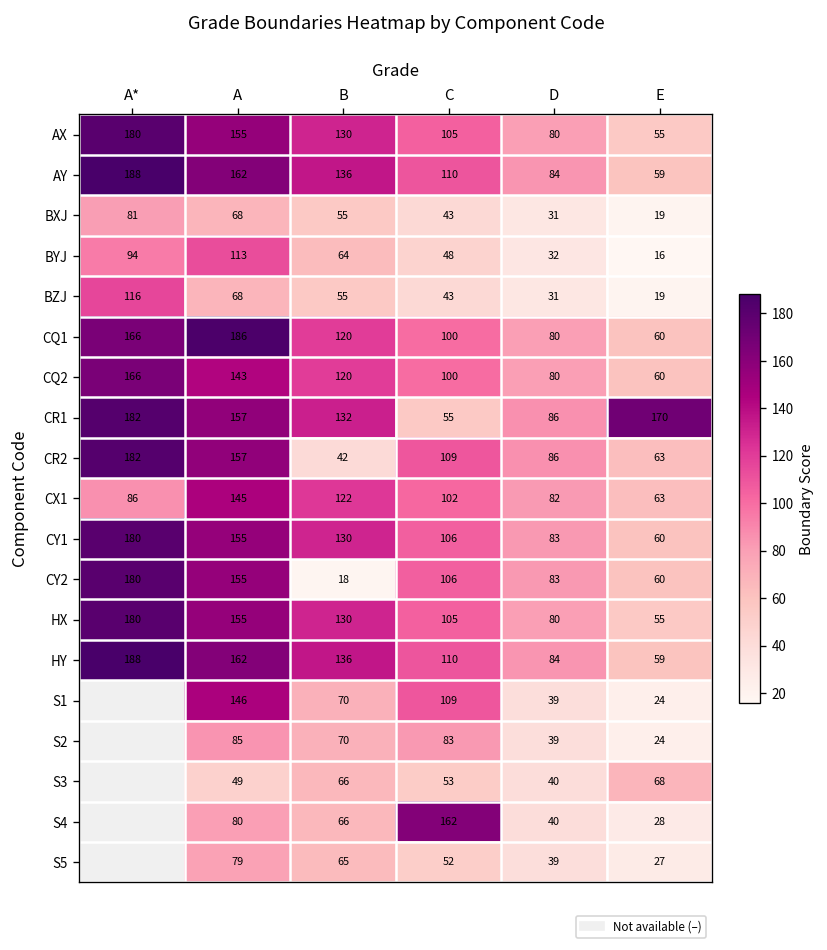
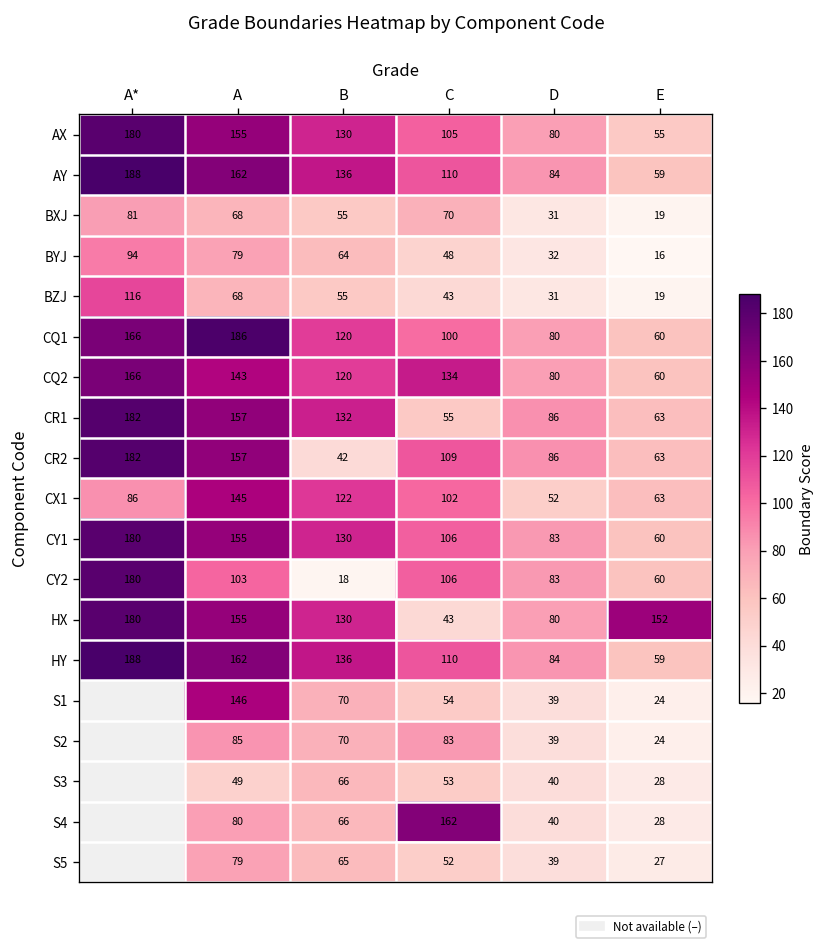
  {
    "AX": {
      "A*": 180,
      "A": 155,
      "B": 130,
      "C": 105,
      "D": 80,
      "E": 55
    },
    "AY": {
      "A*": 188,
      "A": 162,
      "B": 136,
      "C": 110,
      "D": 84,
      "E": 59
    },
    "BXJ": {
      "A*": 81,
      "A": 68,
      "B": 55,
-     "C": 43,
+     "C": 70,
      "D": 31,
      "E": 19
    },
    "BYJ": {
      "A*": 94,
-     "A": 113,
+     "A": 79,
      "B": 64,
      "C": 48,
      "D": 32,
      "E": 16
    },
    "BZJ": {
      "A*": 116,
      "A": 68,
      "B": 55,
      "C": 43,
      "D": 31,
      "E": 19
    },
    "CQ1": {
      "A*": 166,
      "A": 186,
      "B": 120,
      "C": 100,
      "D": 80,
      "E": 60
    },
    "CQ2": {
      "A*": 166,
      "A": 143,
      "B": 120,
-     "C": 100,
+     "C": 134,
      "D": 80,
      "E": 60
    },
    "CR1": {
      "A*": 182,
      "A": 157,
      "B": 132,
      "C": 55,
      "D": 86,
-     "E": 170
+     "E": 63
    },
    "CR2": {
      "A*": 182,
      "A": 157,
      "B": 42,
      "C": 109,
      "D": 86,
      "E": 63
    },
    "CX1": {
      "A*": 86,
      "A": 145,
      "B": 122,
      "C": 102,
-     "D": 82,
+     "D": 52,
      "E": 63
    },
    "CY1": {
      "A*": 180,
      "A": 155,
      "B": 130,
      "C": 106,
      "D": 83,
      "E": 60
    },
    "CY2": {
      "A*": 180,
-     "A": 155,
+     "A": 103,
      "B": 18,
      "C": 106,
      "D": 83,
      "E": 60
    },
    "HX": {
      "A*": 180,
      "A": 155,
      "B": 130,
-     "C": 105,
+     "C": 43,
      "D": 80,
-     "E": 55
+     "E": 152
    },
    "HY": {
      "A*": 188,
      "A": 162,
      "B": 136,
      "C": 110,
      "D": 84,
      "E": 59
    },
    "S1": {
      "A": 146,
      "B": 70,
-     "C": 109,
+     "C": 54,
      "D": 39,
      "E": 24
    },
    "S2": {
      "A": 85,
      "B": 70,
      "C": 83,
      "D": 39,
      "E": 24
    },
    "S3": {
      "A": 49,
      "B": 66,
      "C": 53,
      "D": 40,
-     "E": 68
+     "E": 28
    },
    "S4": {
      "A": 80,
      "B": 66,
      "C": 162,
      "D": 40,
      "E": 28
    },
    "S5": {
      "A": 79,
      "B": 65,
      "C": 52,
      "D": 39,
      "E": 27
    }
  }
